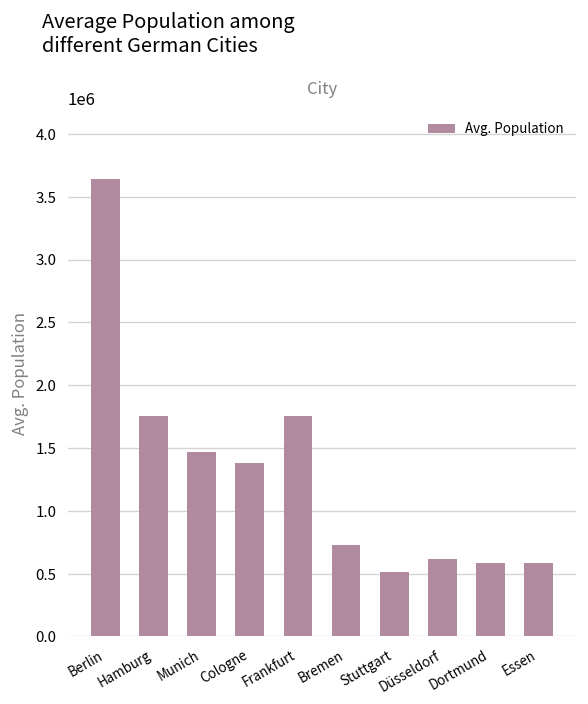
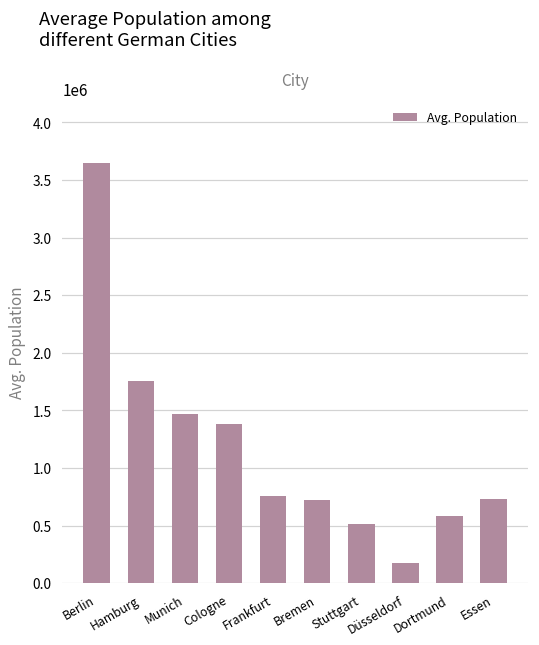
  {
    "Berlin": 3640000,
    "Hamburg": 1760000,
    "Munich": 1470000,
    "Cologne": 1380000,
-   "Frankfurt": 1760000,
+   "Frankfurt": 750000,
    "Bremen": 720000,
    "Stuttgart": 510000,
-   "Düsseldorf": 620000,
+   "Düsseldorf": 170000,
    "Dortmund": 590000,
-   "Essen": 580000
+   "Essen": 730000
  }
